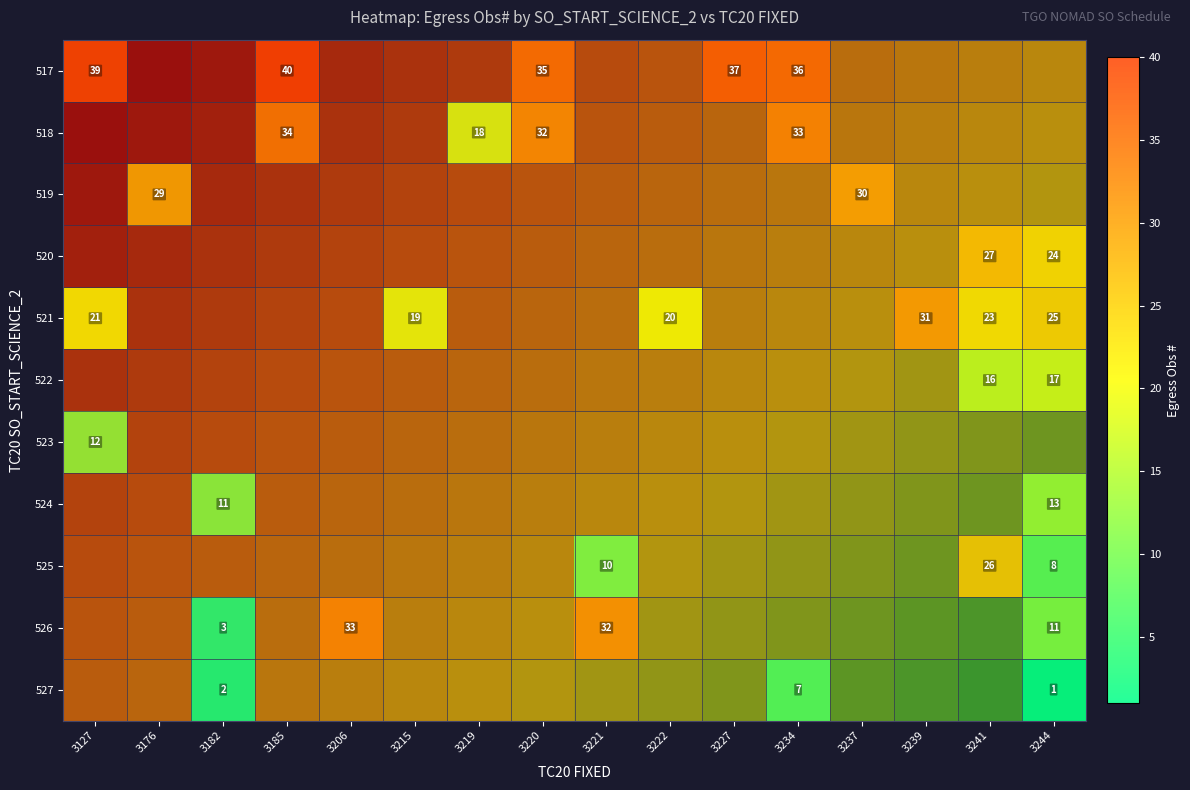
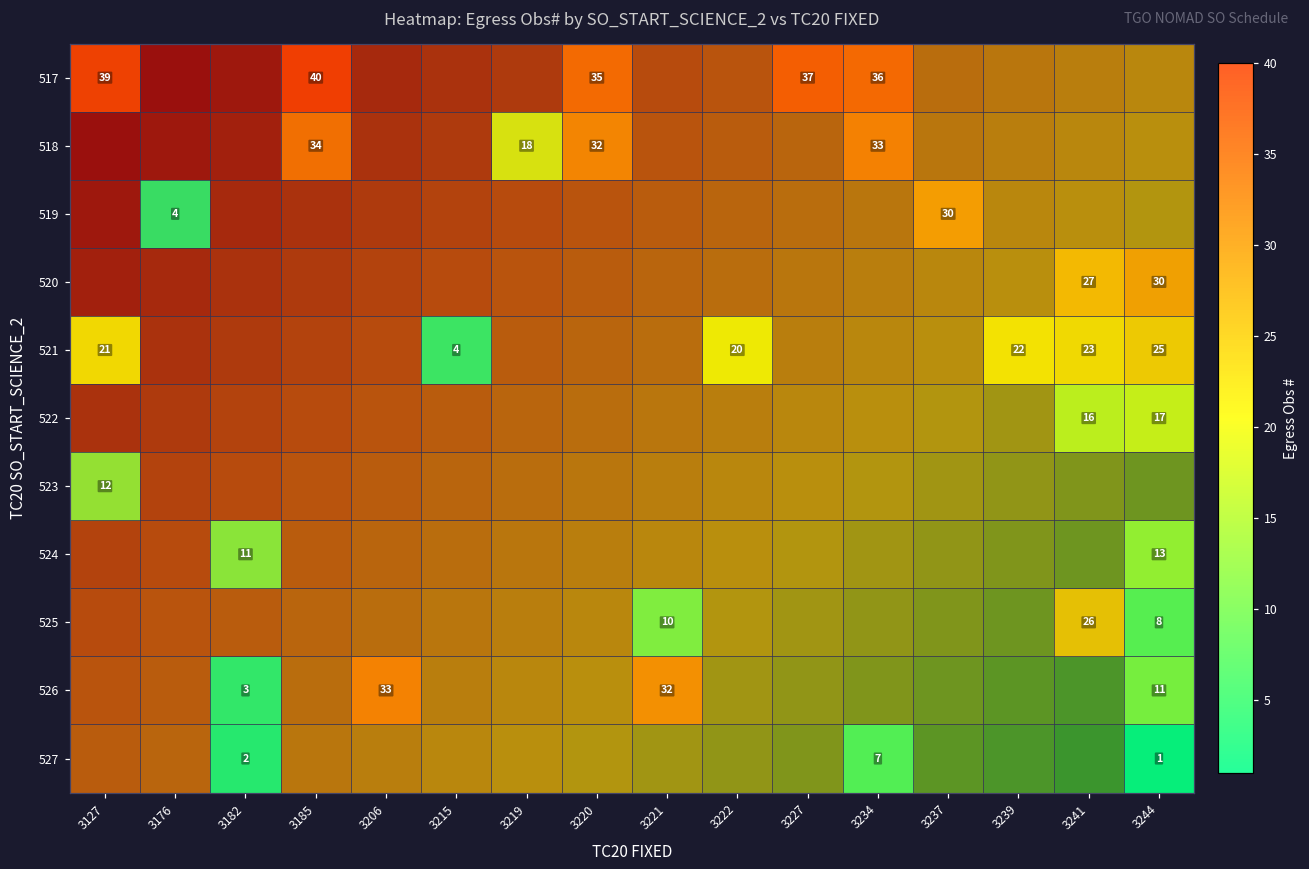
  {
    "519": {
-     "3176": 29
+     "3176": 4
    },
    "520": {
-     "3244": 24
+     "3244": 30
    },
    "521": {
-     "3215": 19,
-     "3239": 31
+     "3215": 4,
+     "3239": 22
    }
  }
